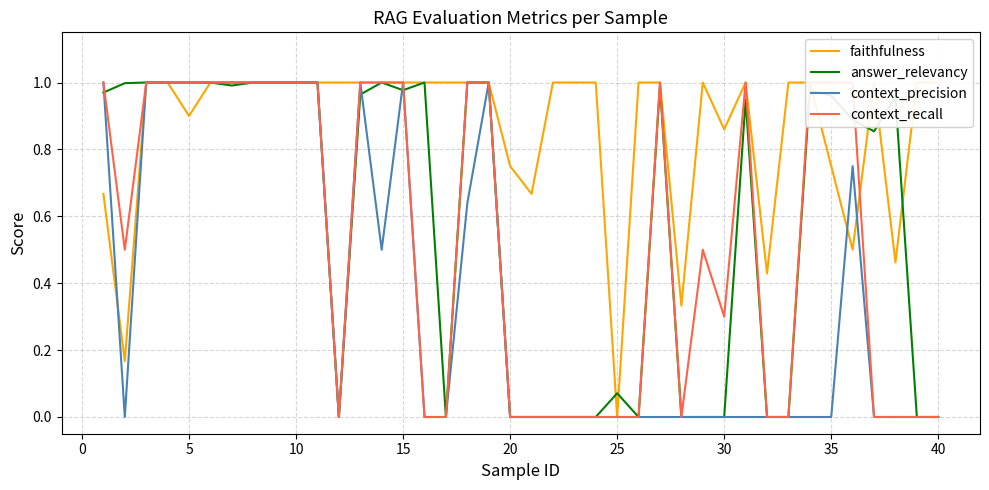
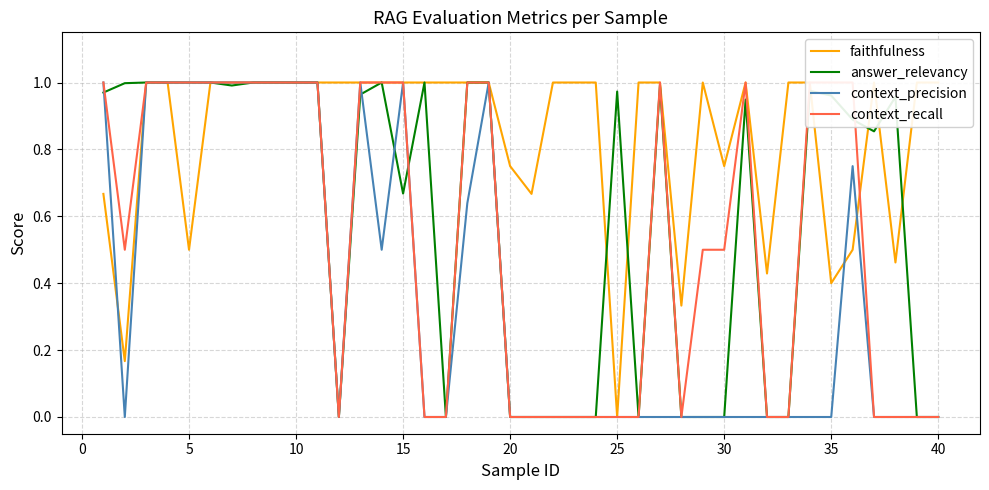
  {
    "faithfulness": {
-     "5": 0.9,
+     "5": 0.5,
      "20": 0.75,
-     "30": 0.86,
-     "35": 0.75
+     "30": 0.75,
+     "35": 0.40
    },
    "answer_relevancy": {
-     "15": 0.98,
-     "25": 0.07
+     "15": 0.67,
+     "25": 0.97
    },
    "context_precision": {
      "35": 0.00
    },
    "context_recall": {
-     "30": 0.3
+     "30": 0.5
    }
  }
